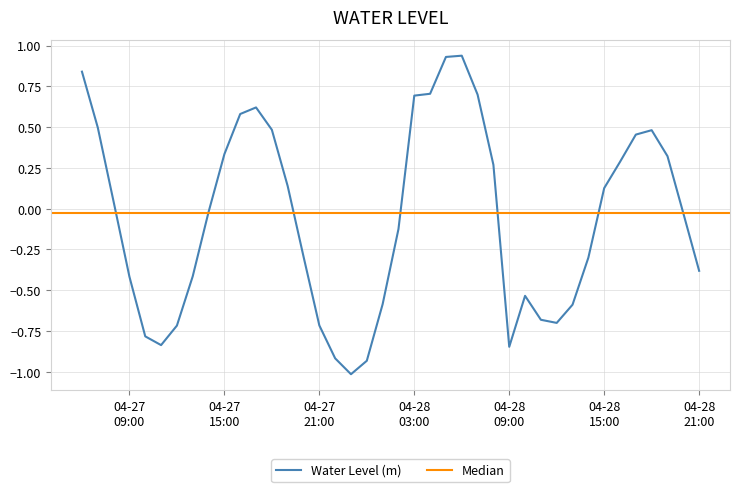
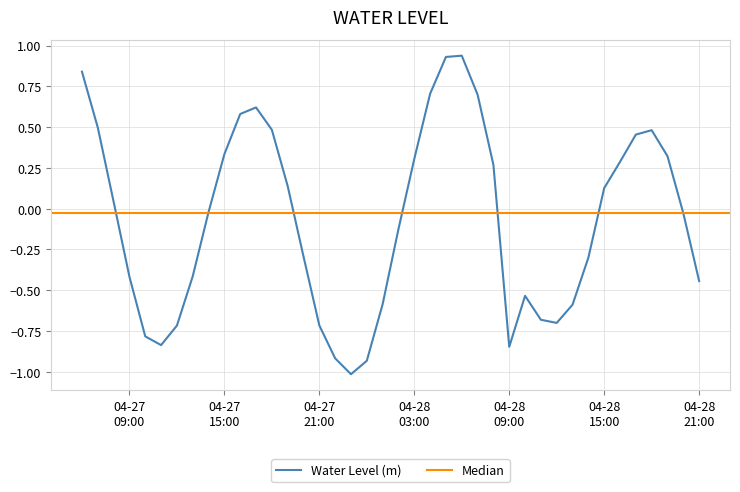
  {
    "04-27 09:00": -0.42,
    "04-27 15:00": 0.33,
    "04-27 21:00": -0.72,
-   "04-28 03:00": 0.69,
+   "04-28 03:00": 0.31,
    "04-28 09:00": -0.85,
    "04-28 15:00": 0.13,
-   "04-28 21:00": -0.38
+   "04-28 21:00": -0.44
  }
